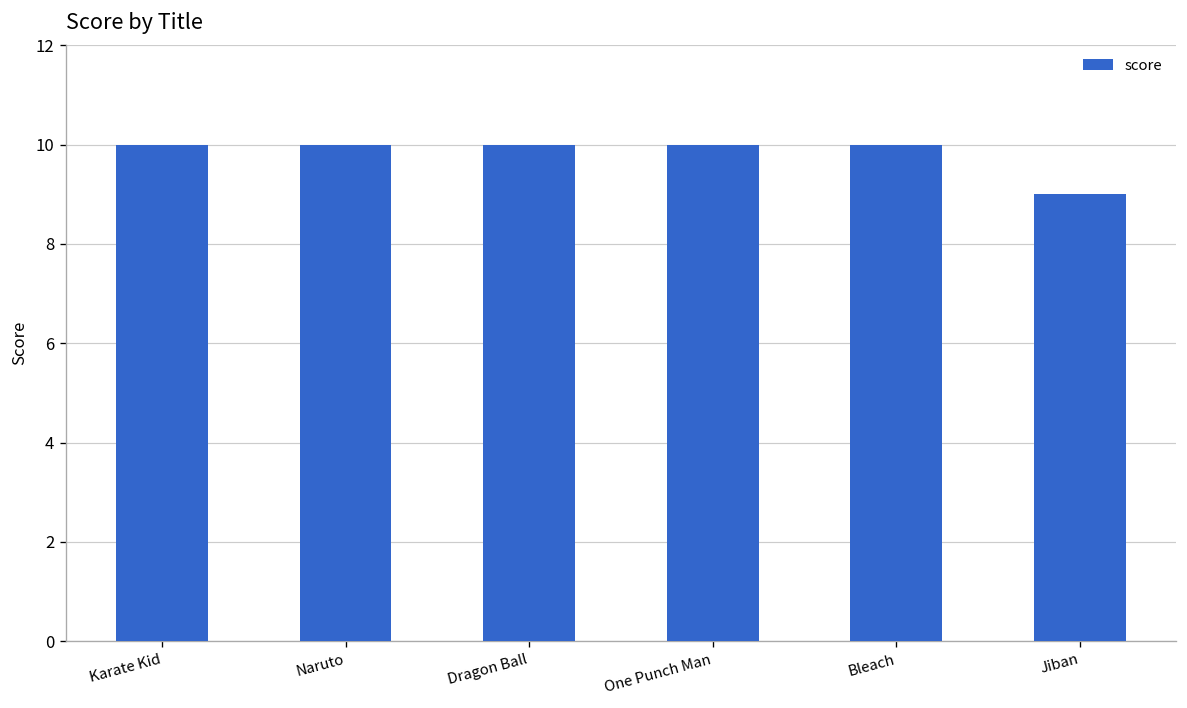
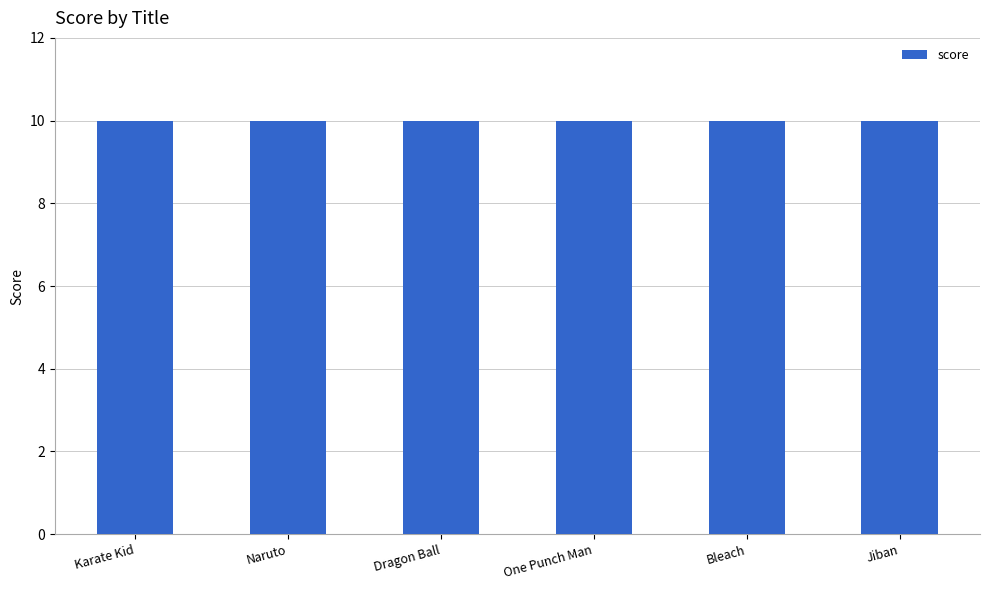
  {
    "Karate Kid": 10,
    "Naruto": 10,
    "Dragon Ball": 10,
    "One Punch Man": 10,
    "Bleach": 10,
-   "Jiban": 9
+   "Jiban": 10
  }
